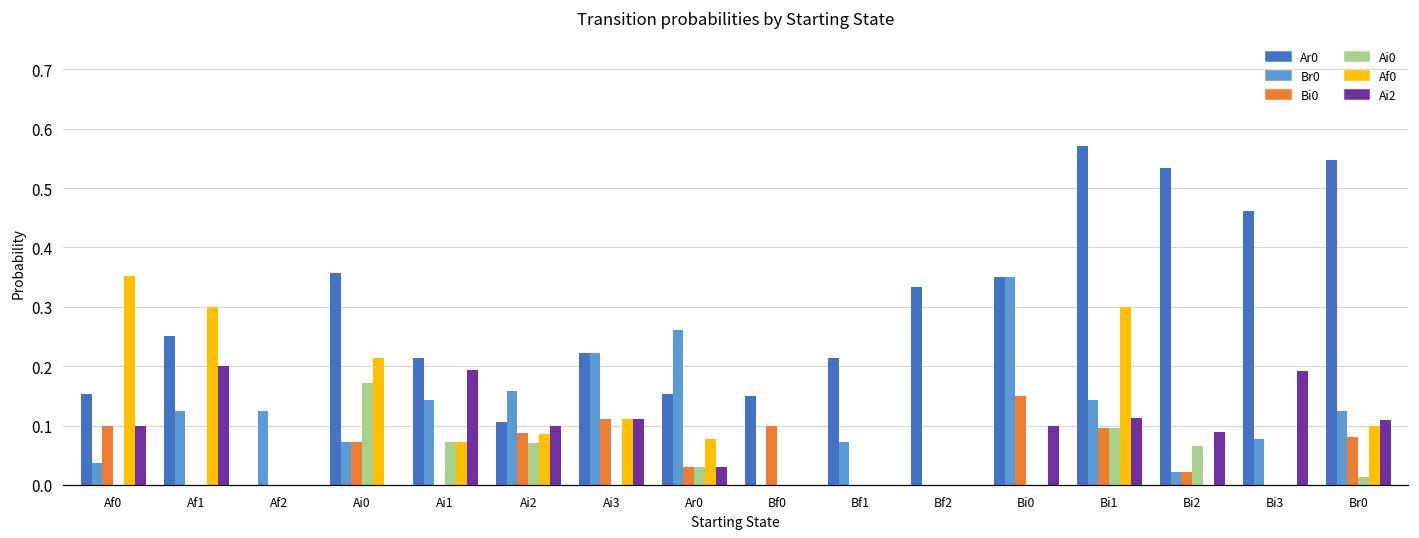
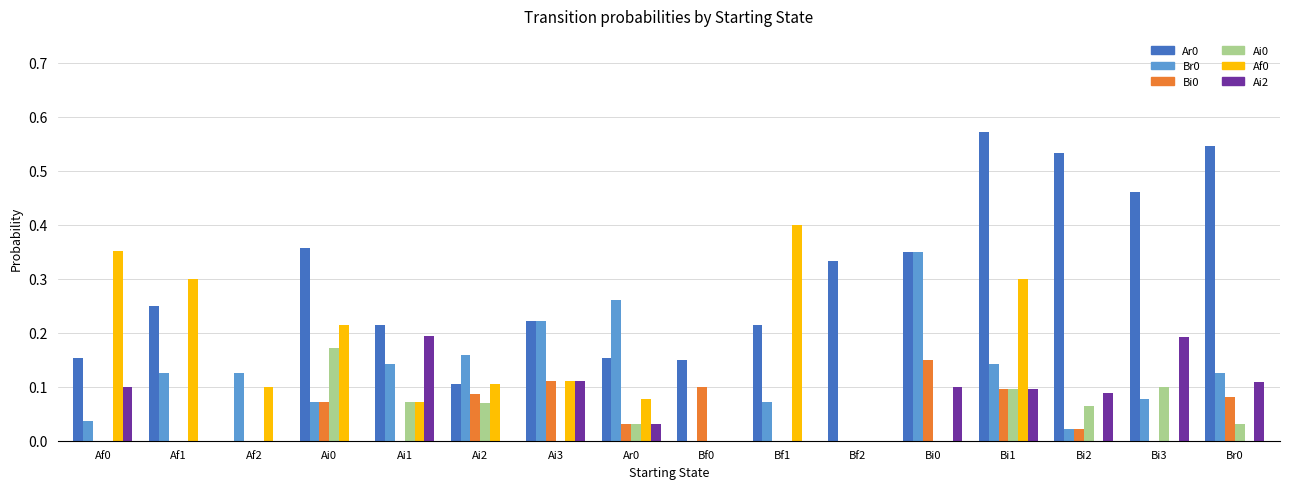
  {
    "Bi0": {
-     "Af0": 0.1,
+     "Af0": 0.0,
      "Af1": 0.0,
      "Af2": 0.0,
      "Ai0": 0.07,
      "Ai1": 0.0,
      "Ai2": 0.09,
      "Ai3": 0.11,
      "Ar0": 0.03,
      "Bf0": 0.1,
      "Bf1": 0.0,
      "Bf2": 0.0,
      "Bi0": 0.15,
      "Bi1": 0.10,
      "Bi2": 0.02,
      "Bi3": 0.0,
      "Br0": 0.08
    },
    "Ai0": {
      "Af0": 0.00,
      "Af1": 0.00,
      "Af2": 0.00,
      "Ai0": 0.17,
      "Ai1": 0.07,
      "Ai2": 0.07,
      "Ai3": 0.00,
      "Ar0": 0.03,
      "Bf0": 0.00,
      "Bf1": 0.00,
      "Bf2": 0.00,
      "Bi0": 0.00,
      "Bi1": 0.10,
      "Bi2": 0.06,
-     "Bi3": 0.0,
-     "Br0": 0.01
+     "Bi3": 0.1,
+     "Br0": 0.03
    },
    "Af0": {
      "Af0": 0.35,
      "Af1": 0.30,
-     "Af2": 0.0,
+     "Af2": 0.1,
      "Ai0": 0.21,
      "Ai1": 0.07,
-     "Ai2": 0.09,
+     "Ai2": 0.11,
      "Ai3": 0.11,
      "Ar0": 0.08,
      "Bf0": 0.00,
-     "Bf1": 0.0,
+     "Bf1": 0.4,
      "Bf2": 0.00,
      "Bi0": 0.00,
      "Bi1": 0.30,
      "Bi2": 0.00,
      "Bi3": 0.00,
-     "Br0": 0.1
+     "Br0": 0.0
    },
    "Ai2": {
      "Af0": 0.10,
-     "Af1": 0.2,
+     "Af1": 0.0,
      "Af2": 0.00,
      "Ai0": 0.00,
      "Ai1": 0.19,
-     "Ai2": 0.1,
+     "Ai2": 0.0,
      "Ai3": 0.11,
      "Ar0": 0.03,
      "Bf0": 0.00,
      "Bf1": 0.00,
      "Bf2": 0.00,
      "Bi0": 0.10,
-     "Bi1": 0.11,
+     "Bi1": 0.10,
      "Bi2": 0.09,
      "Bi3": 0.19,
      "Br0": 0.11
    }
  }
